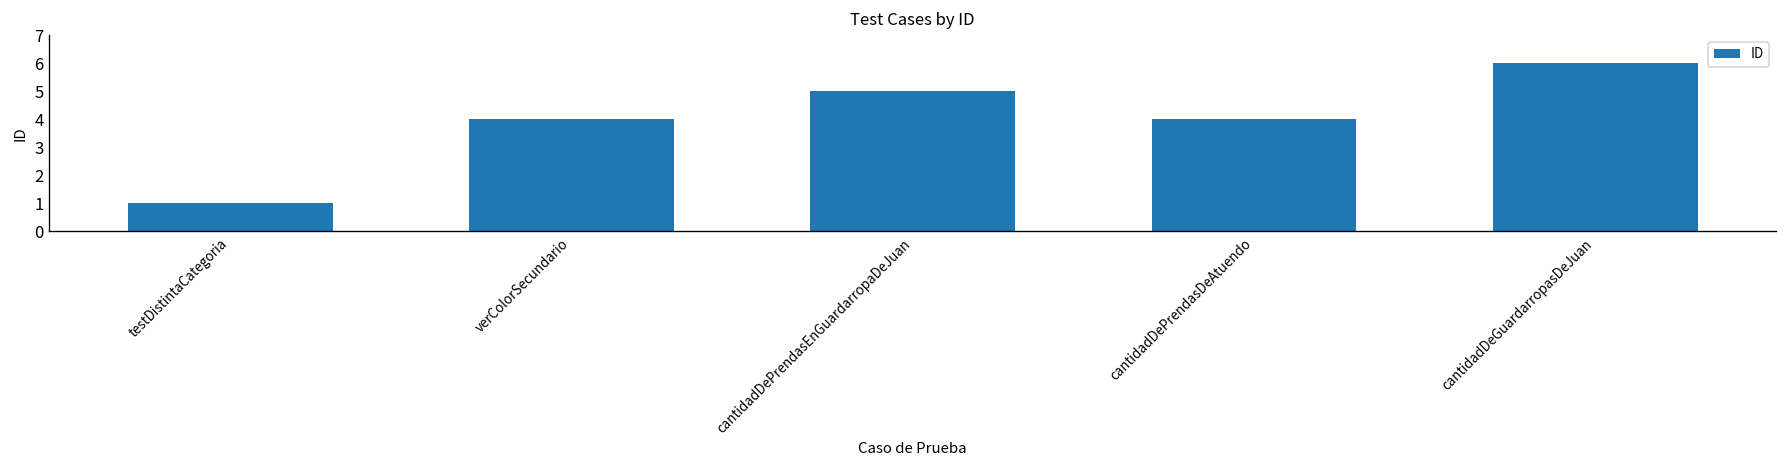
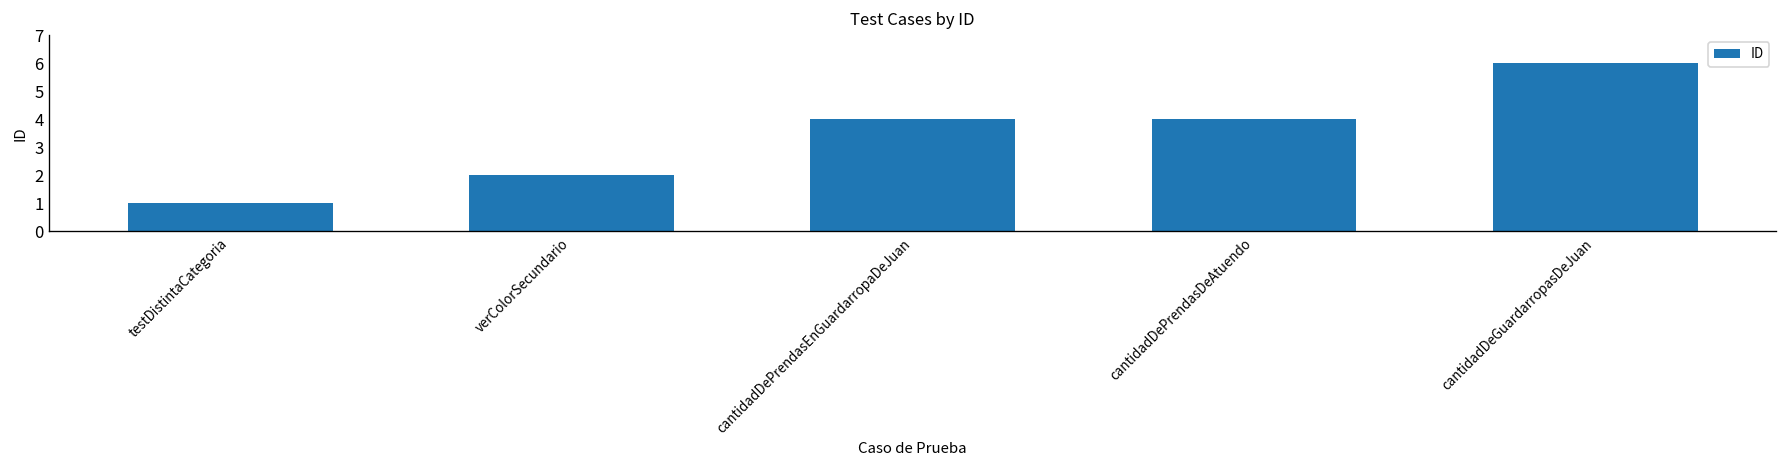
  {
    "testDistintaCategoria": 1,
-   "verColorSecundario": 4,
-   "cantidadDePrendasEnGuardarropaDeJuan": 5,
+   "verColorSecundario": 2,
+   "cantidadDePrendasEnGuardarropaDeJuan": 4,
    "cantidadDePrendasDeAtuendo": 4,
    "cantidadDeGuardarropasDeJuan": 6
  }
